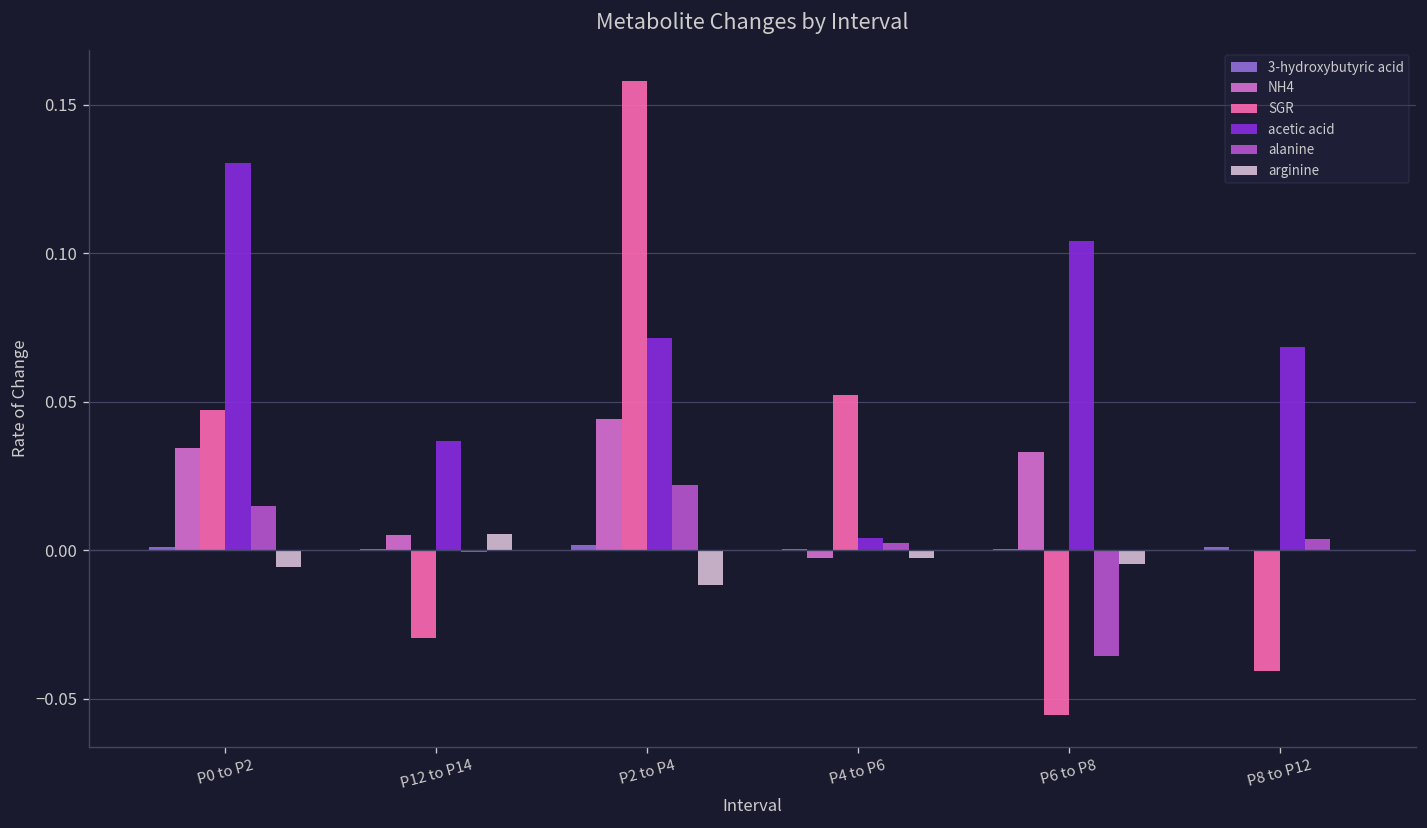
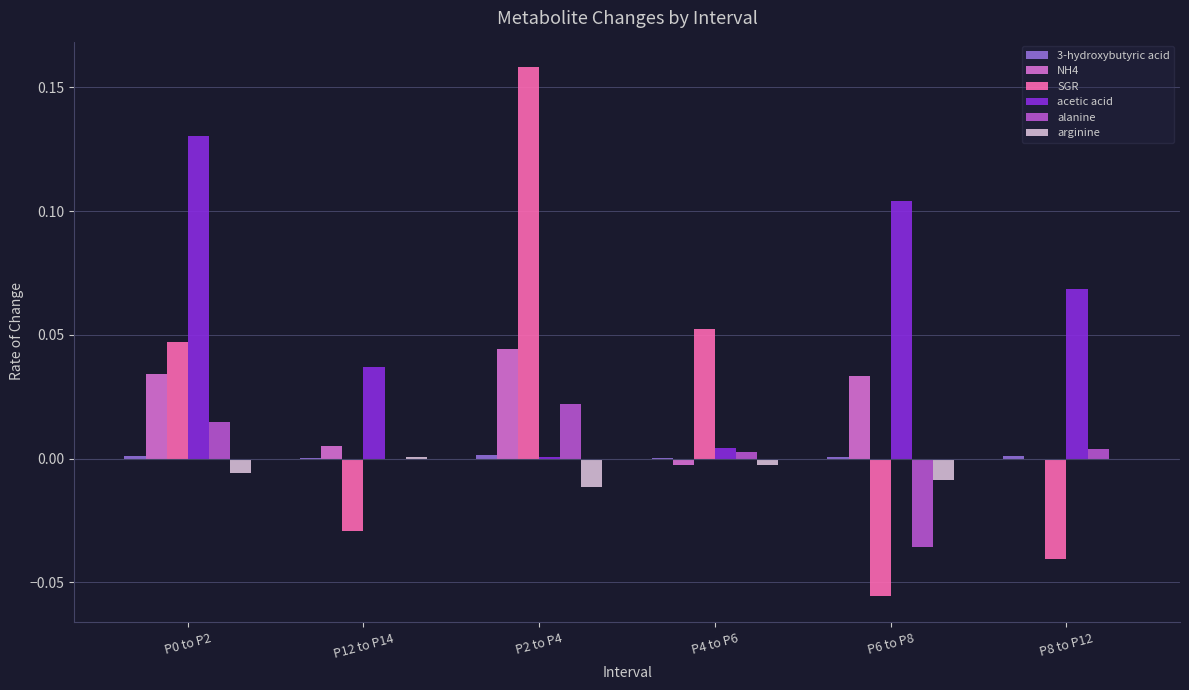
  {
    "acetic acid": {
      "P0 to P2": 0.130,
      "P12 to P14": 0.037,
-     "P2 to P4": 0.071,
+     "P2 to P4": 0.001,
      "P4 to P6": 0.004,
      "P6 to P8": 0.104,
      "P8 to P12": 0.068
    },
    "arginine": {
      "P0 to P2": -0.006,
-     "P12 to P14": 0.005,
+     "P12 to P14": 0.001,
      "P2 to P4": -0.012,
      "P4 to P6": -0.003,
-     "P6 to P8": -0.005
+     "P6 to P8": -0.009
    }
  }
